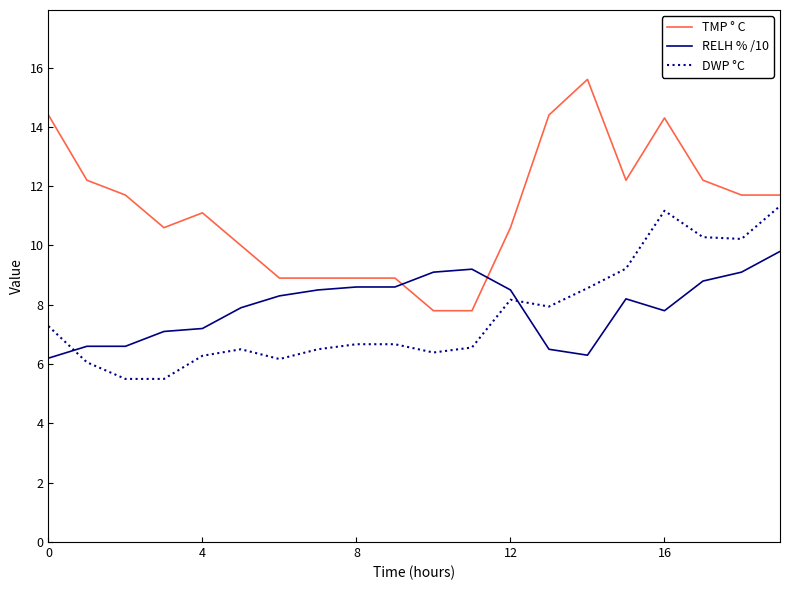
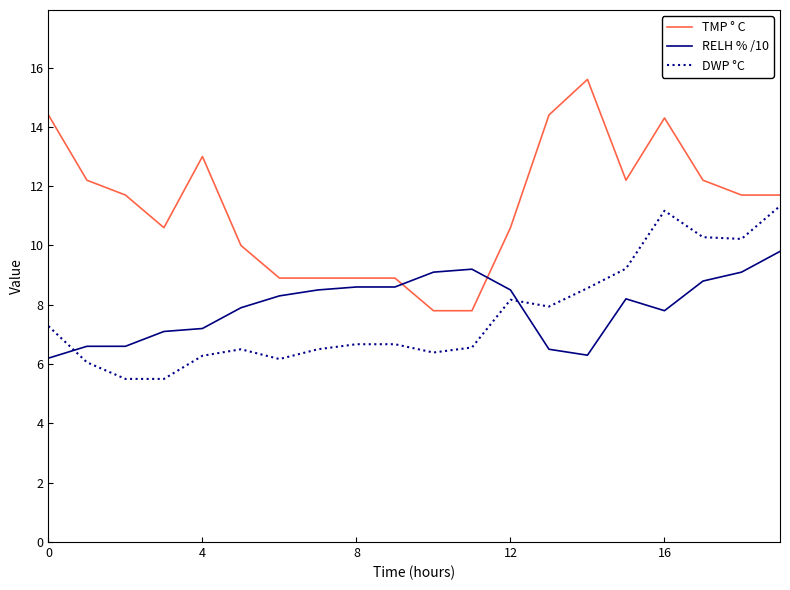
  {
    "TMP ° C": {
      "0": 14.4,
-     "4": 11.1,
+     "4": 13.0,
      "8": 8.9,
      "12": 10.6,
      "16": 14.3
    }
  }
